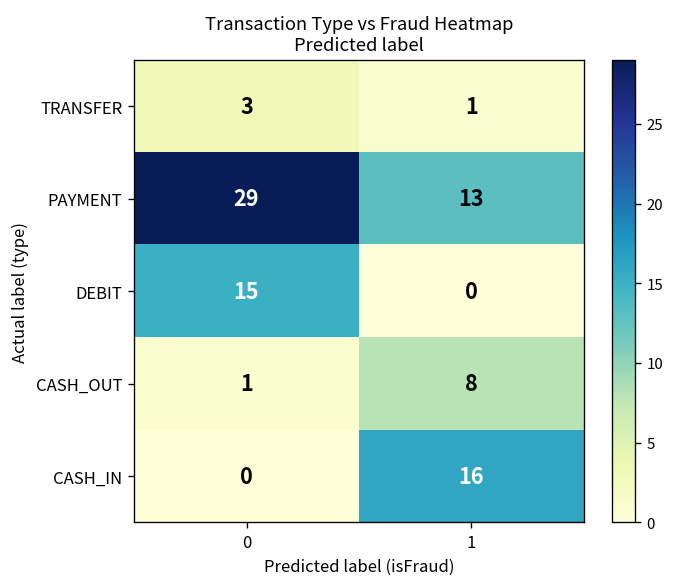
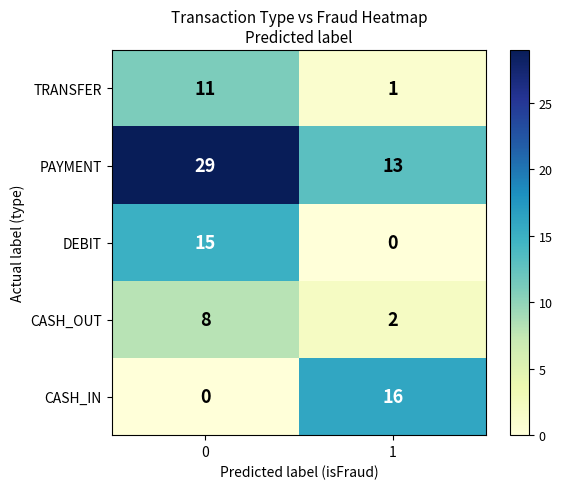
  {
    "TRANSFER": {
-     "0": 3,
+     "0": 11,
      "1": 1
    },
    "PAYMENT": {
      "0": 29,
      "1": 13
    },
    "DEBIT": {
      "0": 15,
      "1": 0
    },
    "CASH_OUT": {
-     "0": 1,
-     "1": 8
+     "0": 8,
+     "1": 2
    },
    "CASH_IN": {
      "0": 0,
      "1": 16
    }
  }
